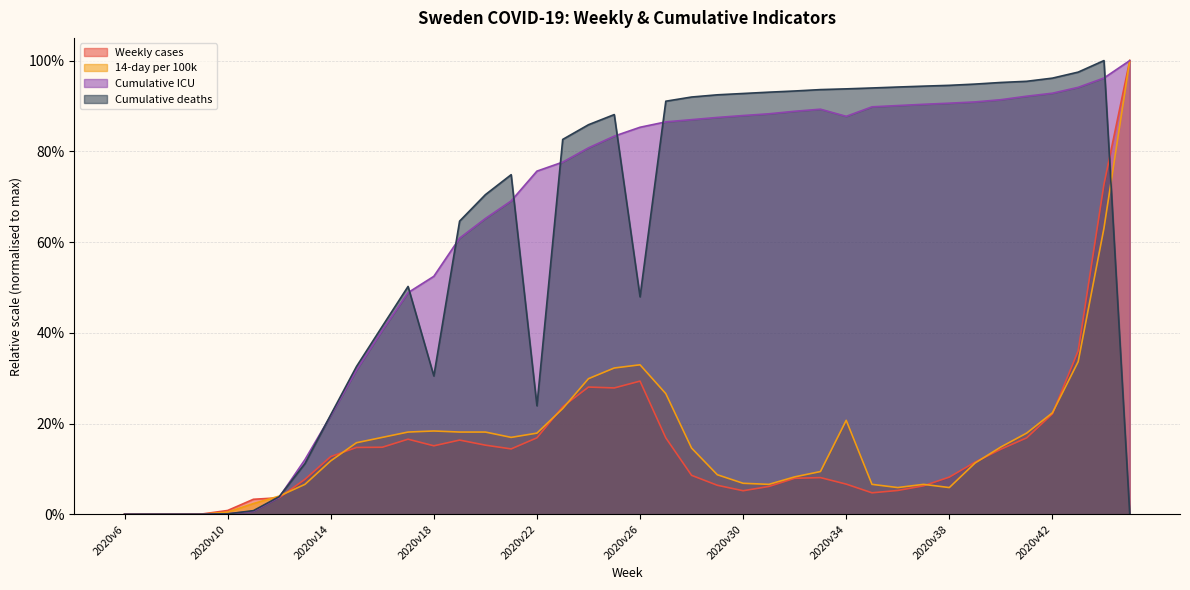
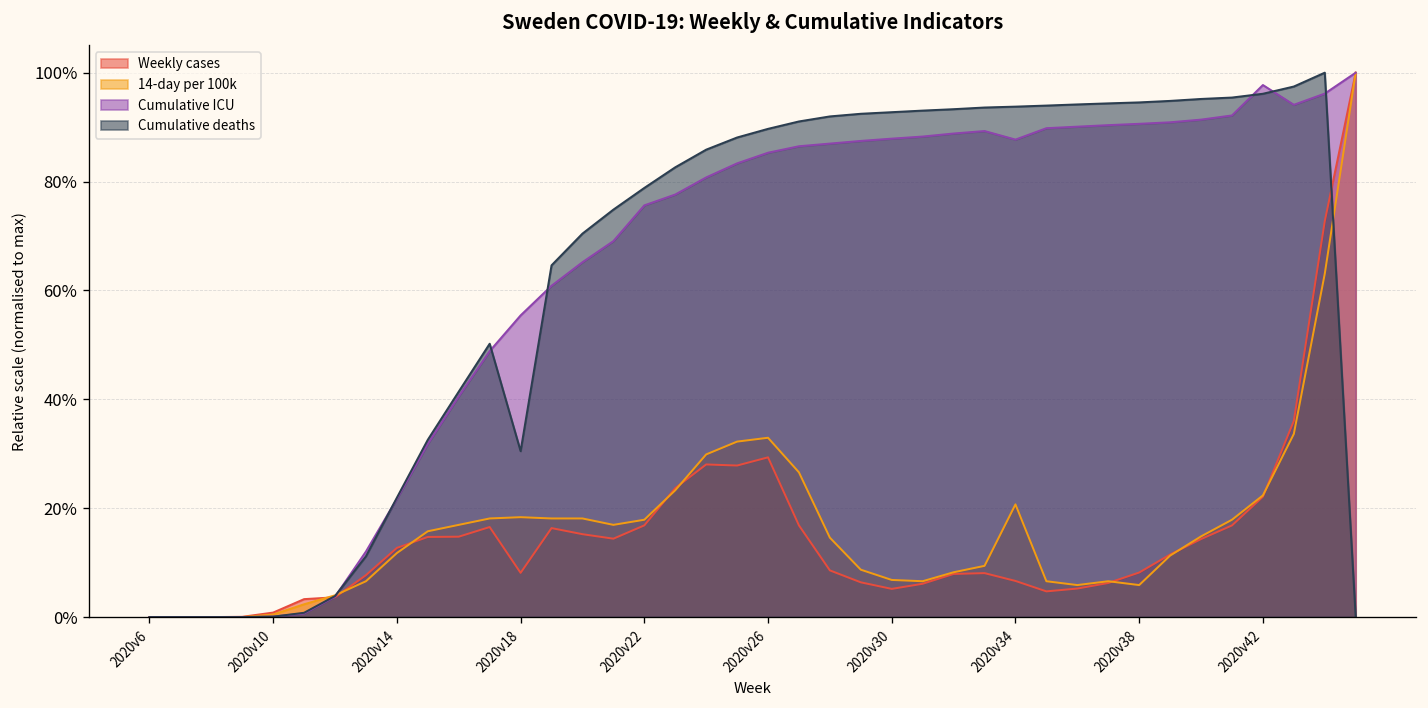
  {
    "Weekly cases": {
      "2020v14": "13%",
-     "2020v18": "15%",
+     "2020v18": "8%",
      "2020v22": "17%",
      "2020v26": "29%",
      "2020v30": "5%",
      "2020v34": "7%",
      "2020v38": "8%"
    },
    "14-day per 100k": {
      "2020v14": "12%",
      "2020v18": "18%",
      "2020v22": "18%",
      "2020v26": "33%",
      "2020v30": "7%",
      "2020v34": "21%",
      "2020v38": "6%"
    },
    "Cumulative ICU": {
-     "2020v18": "52%",
+     "2020v18": "55%",
      "2020v22": "76%",
      "2020v26": "85%",
      "2020v30": "88%",
      "2020v34": "88%",
      "2020v38": "91%",
-     "2020v42": "93%"
+     "2020v42": "98%"
    },
    "Cumulative deaths": {
      "2020v18": "30%",
-     "2020v22": "24%",
-     "2020v26": "48%",
+     "2020v22": "79%",
+     "2020v26": "90%",
      "2020v30": "93%",
      "2020v34": "94%",
      "2020v38": "95%",
      "2020v42": "96%"
    }
  }
